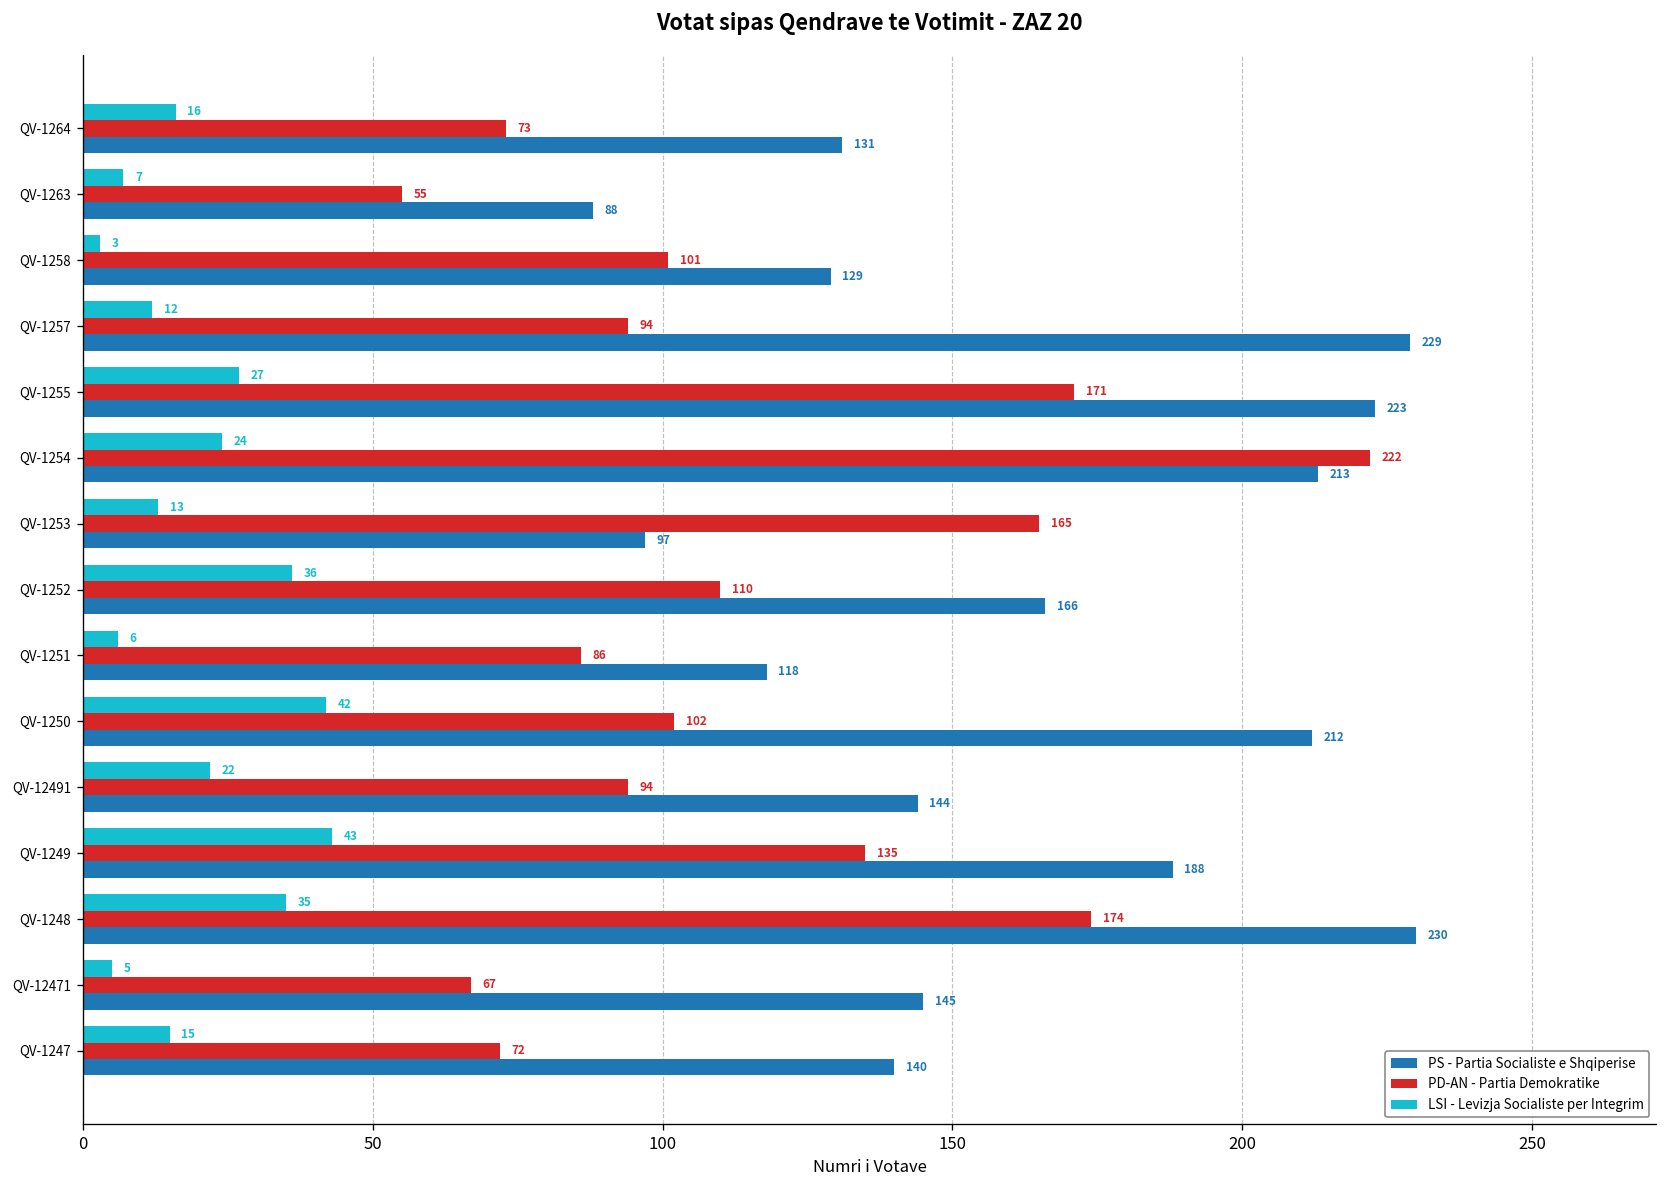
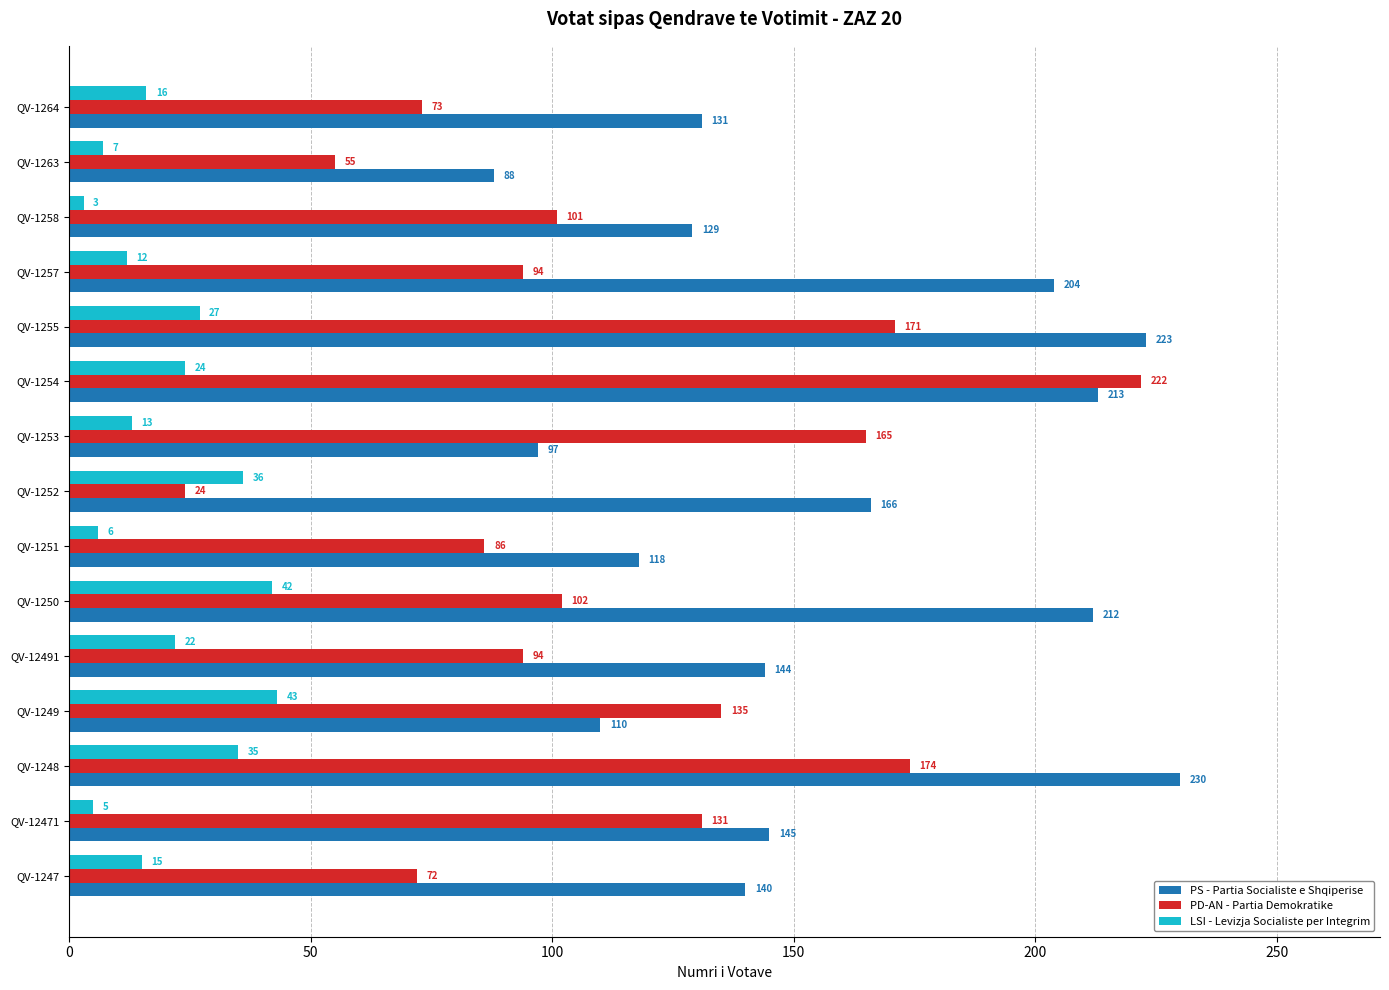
  {
    "PS - Partia Socialiste e Shqiperise": {
      "QV-1264": 131,
      "QV-1263": 88,
      "QV-1258": 129,
-     "QV-1257": 229,
+     "QV-1257": 204,
      "QV-1255": 223,
      "QV-1254": 213,
      "QV-1253": 97,
      "QV-1252": 166,
      "QV-1251": 118,
      "QV-1250": 212,
      "QV-12491": 144,
-     "QV-1249": 188,
+     "QV-1249": 110,
      "QV-1248": 230,
      "QV-12471": 145,
      "QV-1247": 140
    },
    "PD-AN - Partia Demokratike": {
      "QV-1264": 73,
      "QV-1263": 55,
      "QV-1258": 101,
      "QV-1257": 94,
      "QV-1255": 171,
      "QV-1254": 222,
      "QV-1253": 165,
-     "QV-1252": 110,
+     "QV-1252": 24,
      "QV-1251": 86,
      "QV-1250": 102,
      "QV-12491": 94,
      "QV-1249": 135,
      "QV-1248": 174,
-     "QV-12471": 67,
+     "QV-12471": 131,
      "QV-1247": 72
    },
    "LSI - Levizja Socialiste per Integrim": {
      "QV-1264": 16,
      "QV-1263": 7,
      "QV-1258": 3,
      "QV-1257": 12,
      "QV-1255": 27,
      "QV-1254": 24,
      "QV-1253": 13,
      "QV-1252": 36,
      "QV-1251": 6,
      "QV-1250": 42,
      "QV-12491": 22,
      "QV-1249": 43,
      "QV-1248": 35,
      "QV-12471": 5,
      "QV-1247": 15
    }
  }
